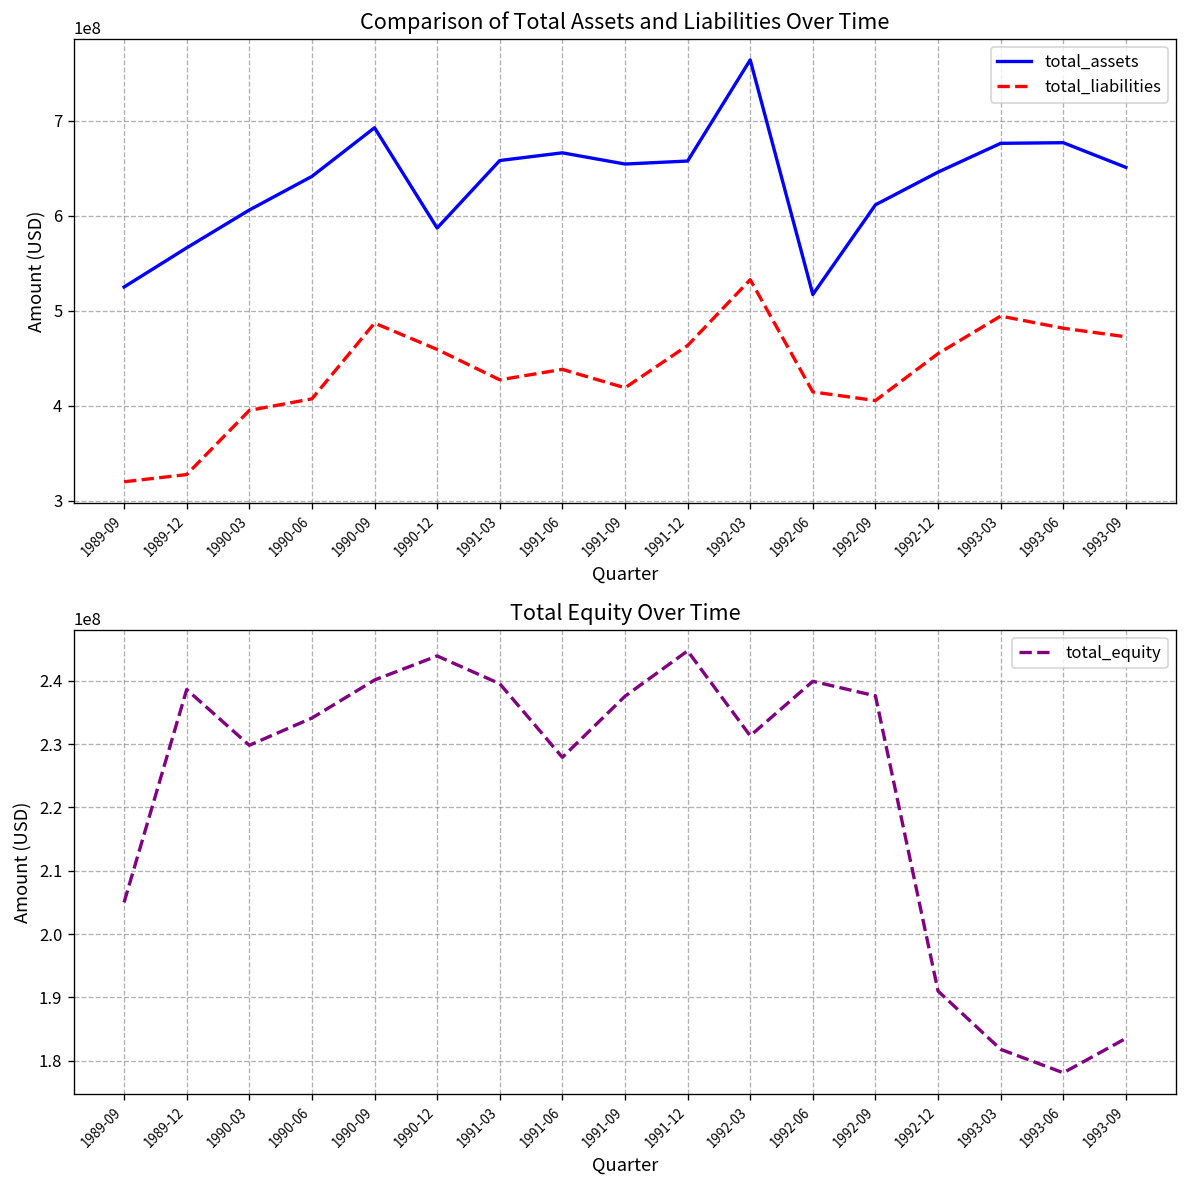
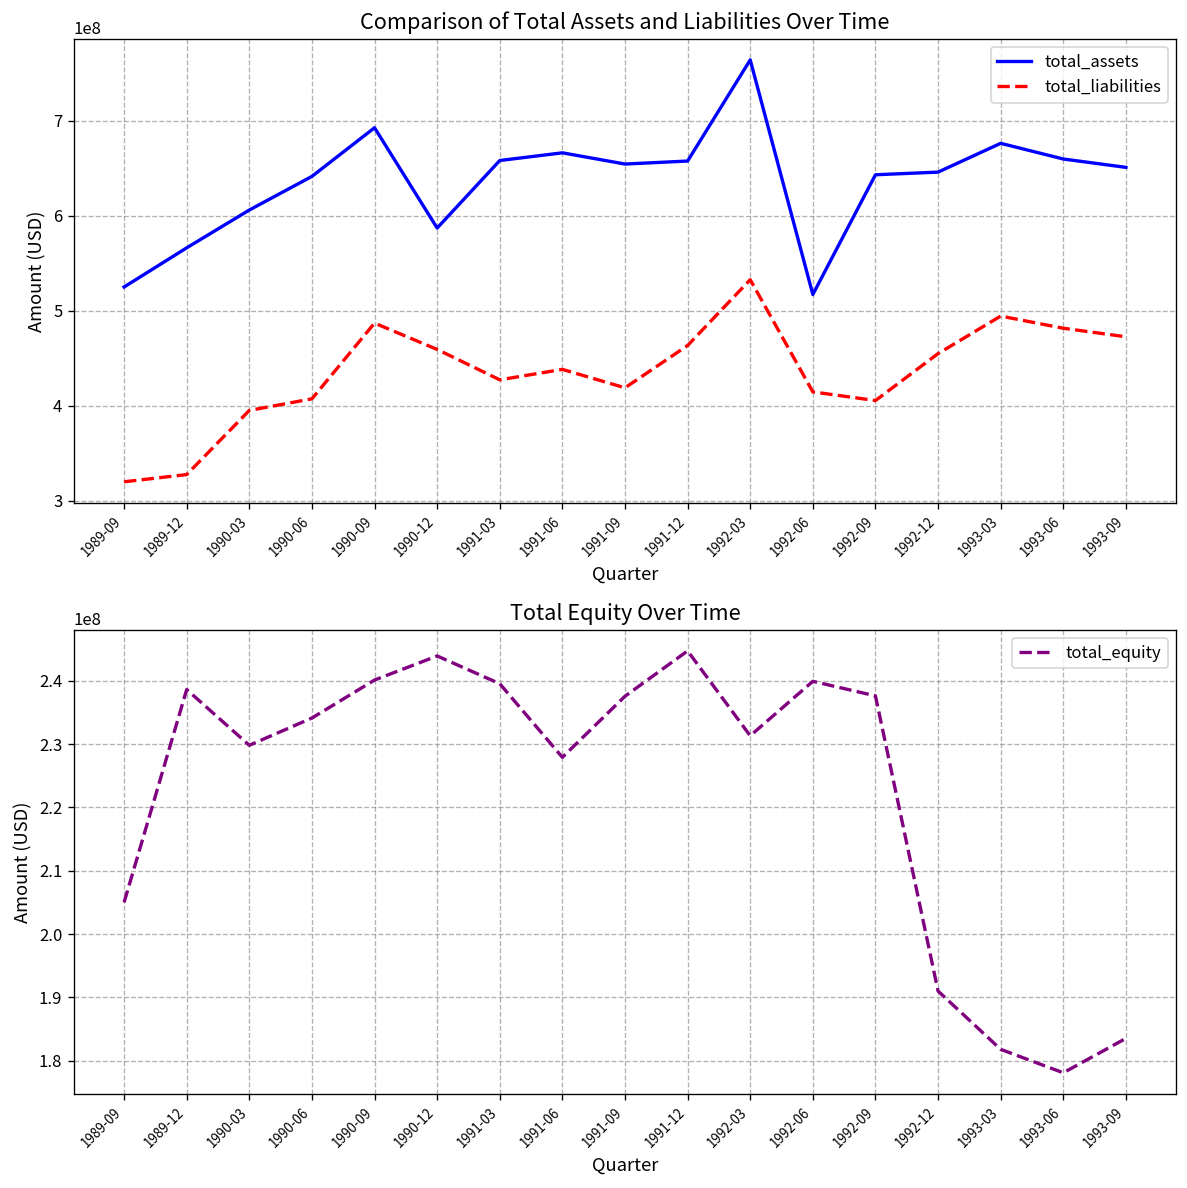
  {
    "Comparison of Total Assets and Liabilities Over Time": {
      "total_assets": {
        "1989-09": 530000000,
        "1989-12": 570000000,
        "1990-03": 610000000,
        "1990-06": 640000000,
        "1990-09": 690000000,
        "1990-12": 590000000,
        "1991-03": 660000000,
        "1991-06": 670000000,
        "1991-09": 650000000,
        "1991-12": 660000000,
        "1992-03": 760000000,
        "1992-06": 520000000,
-       "1992-09": 610000000,
+       "1992-09": 640000000,
        "1992-12": 650000000,
        "1993-03": 680000000,
-       "1993-06": 680000000,
+       "1993-06": 660000000,
        "1993-09": 650000000
      },
      "total_liabilities": {
        "1989-09": 320000000,
        "1989-12": 330000000,
        "1990-03": 400000000,
        "1990-06": 410000000,
        "1990-09": 490000000,
        "1990-12": 460000000,
        "1991-03": 430000000,
        "1991-06": 440000000,
        "1991-09": 420000000,
        "1991-12": 460000000,
        "1992-03": 530000000,
        "1992-06": 410000000,
        "1992-09": 410000000,
        "1992-12": 460000000,
        "1993-03": 490000000,
        "1993-06": 480000000,
        "1993-09": 470000000
      }
    },
    "Total Equity Over Time": {
      "1989-09": 205000000,
      "1989-12": 239000000,
      "1990-03": 230000000,
      "1990-06": 234000000,
      "1990-09": 240000000,
      "1990-12": 244000000,
      "1991-03": 240000000,
      "1991-06": 228000000,
      "1991-09": 238000000,
      "1991-12": 245000000,
      "1992-03": 231000000,
      "1992-06": 240000000,
      "1992-09": 238000000,
      "1992-12": 191000000,
      "1993-03": 182000000,
      "1993-06": 178000000,
      "1993-09": 184000000
    }
  }
